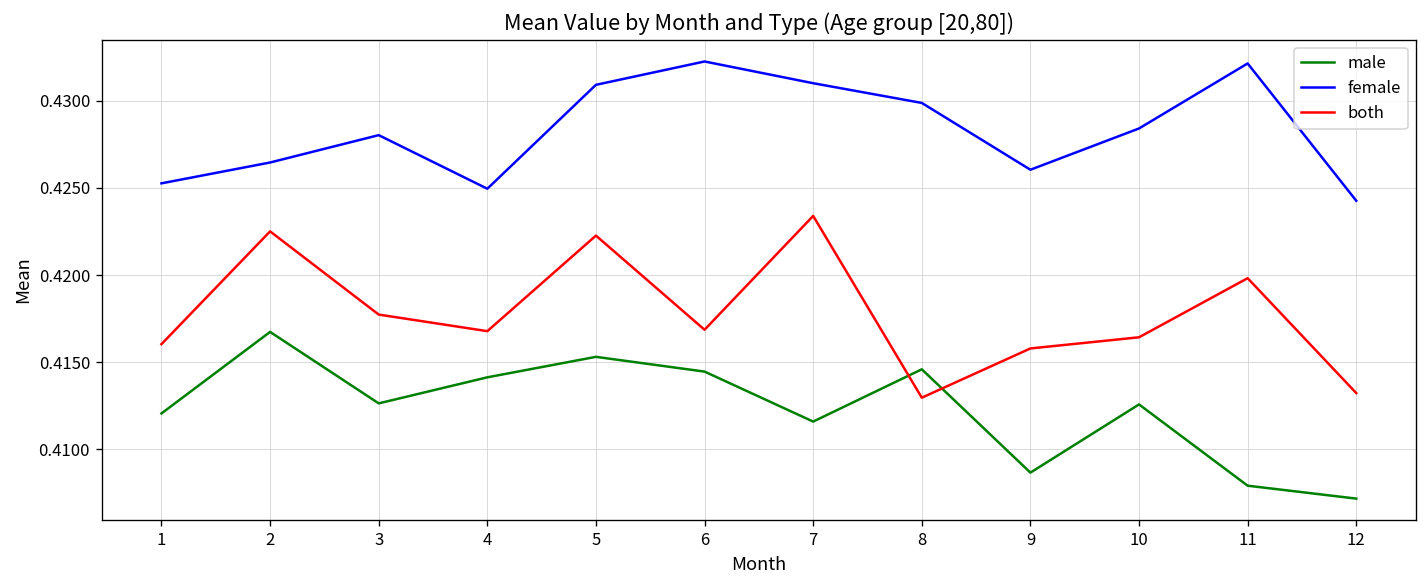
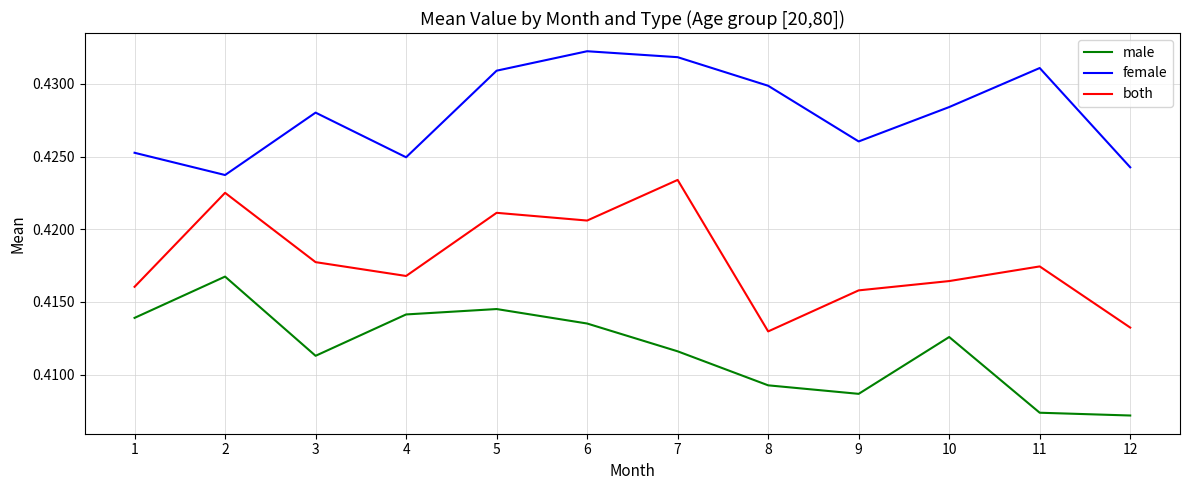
  {
    "male": {
-     "1": 0.4121,
+     "1": 0.4139,
      "2": 0.4167,
-     "3": 0.4126,
+     "3": 0.4113,
      "4": 0.4141,
-     "5": 0.4153,
-     "6": 0.4145,
+     "5": 0.4145,
+     "6": 0.4135,
      "7": 0.4116,
-     "8": 0.4146,
+     "8": 0.4093,
      "9": 0.4087,
      "10": 0.4126,
-     "11": 0.4079,
+     "11": 0.4074,
      "12": 0.4072
    },
    "female": {
      "1": 0.4253,
-     "2": 0.4265,
+     "2": 0.4237,
      "3": 0.4280,
      "4": 0.4249,
      "5": 0.4309,
      "6": 0.4322,
-     "7": 0.4310,
+     "7": 0.4318,
      "8": 0.4299,
      "9": 0.4260,
      "10": 0.4284,
-     "11": 0.4321,
+     "11": 0.4311,
      "12": 0.4243
    },
    "both": {
      "1": 0.4160,
      "2": 0.4225,
      "3": 0.4177,
      "4": 0.4168,
-     "5": 0.4223,
-     "6": 0.4169,
+     "5": 0.4211,
+     "6": 0.4206,
      "7": 0.4234,
      "8": 0.4130,
      "9": 0.4158,
      "10": 0.4164,
-     "11": 0.4198,
+     "11": 0.4174,
      "12": 0.4132
    }
  }
